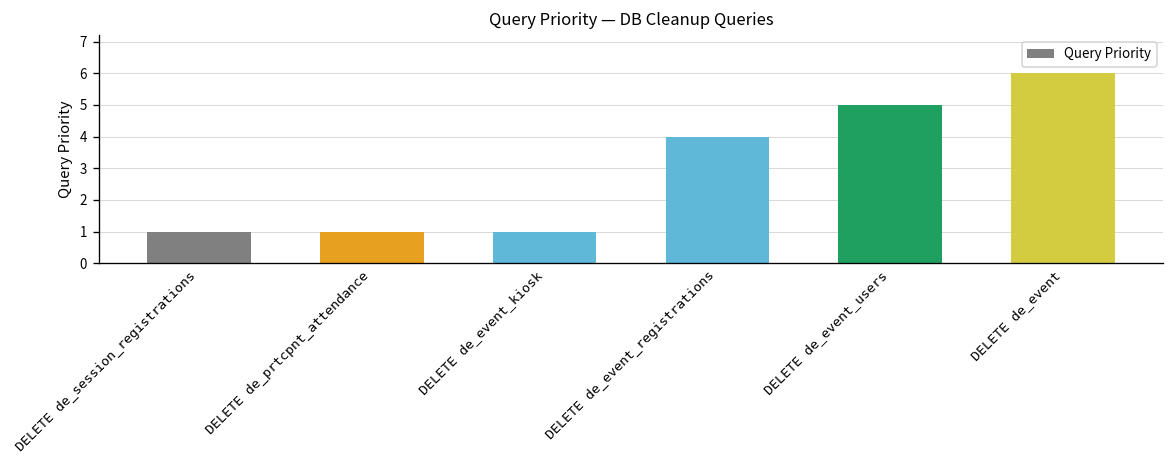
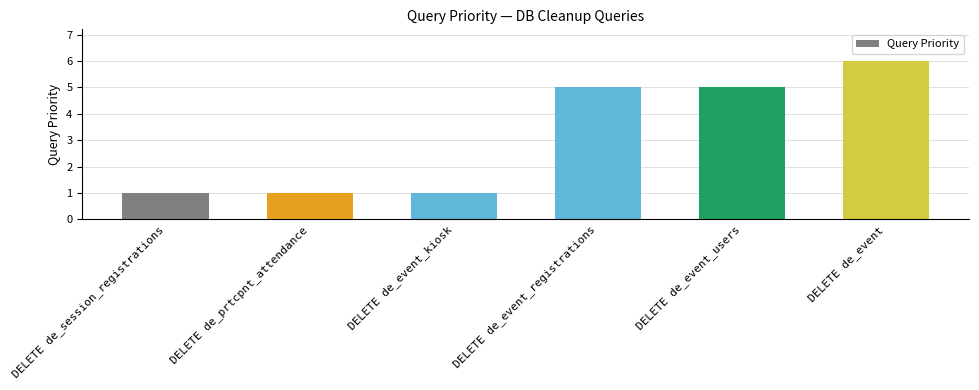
  {
    "DELETE de_session_registrations": 1,
    "DELETE de_prtcpnt_attendance": 1,
    "DELETE de_event_kiosk": 1,
-   "DELETE de_event_registrations": 4,
+   "DELETE de_event_registrations": 5,
    "DELETE de_event_users": 5,
    "DELETE de_event": 6
  }
